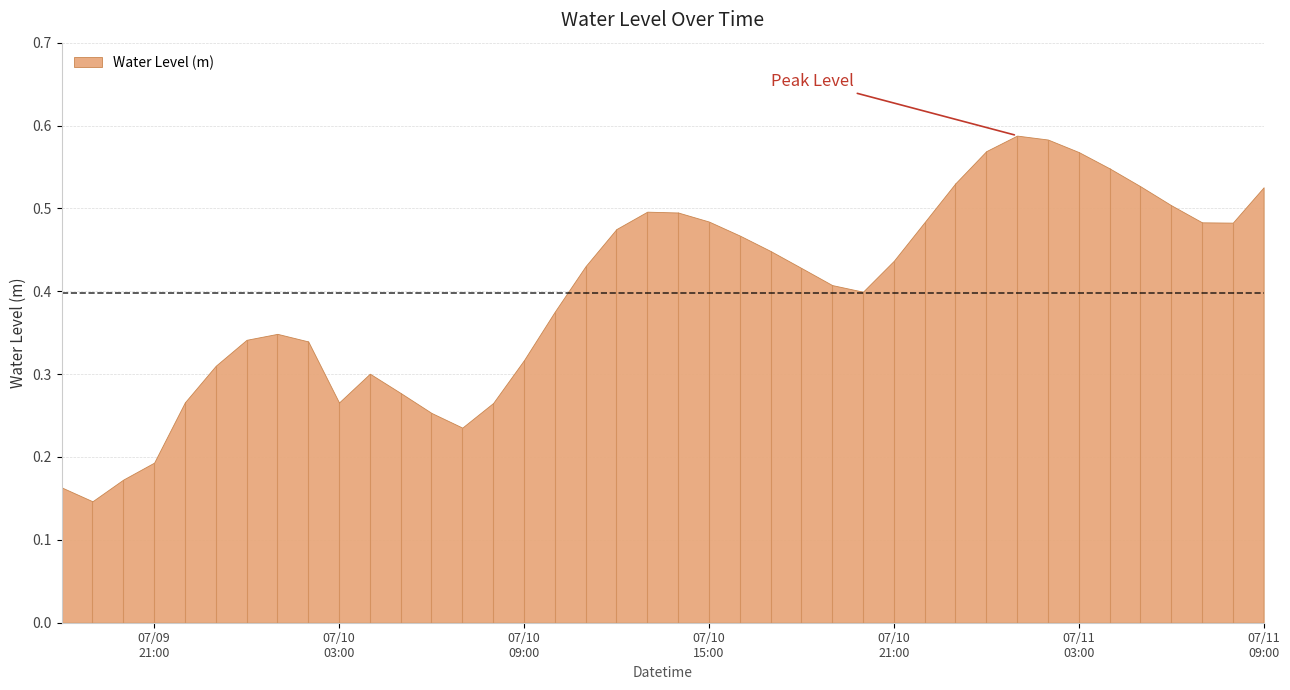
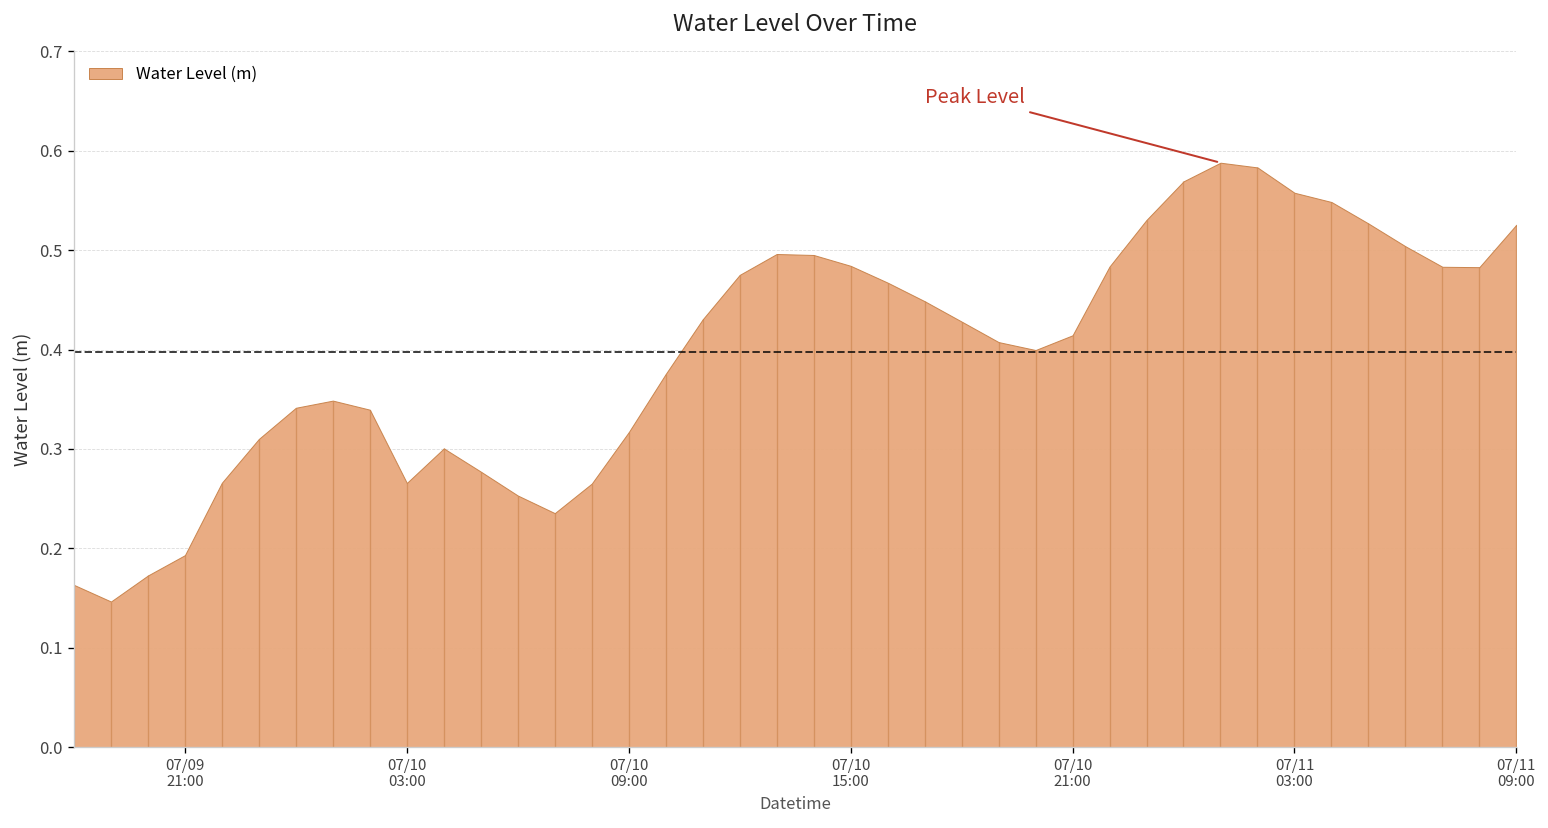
  {
    "07/09 21:00": 0.19,
    "07/10 03:00": 0.27,
    "07/10 09:00": 0.32,
    "07/10 15:00": 0.48,
-   "07/10 21:00": 0.44,
-   "07/11 03:00": 0.57,
+   "07/10 21:00": 0.41,
+   "07/11 03:00": 0.56,
    "07/11 09:00": 0.53
  }
